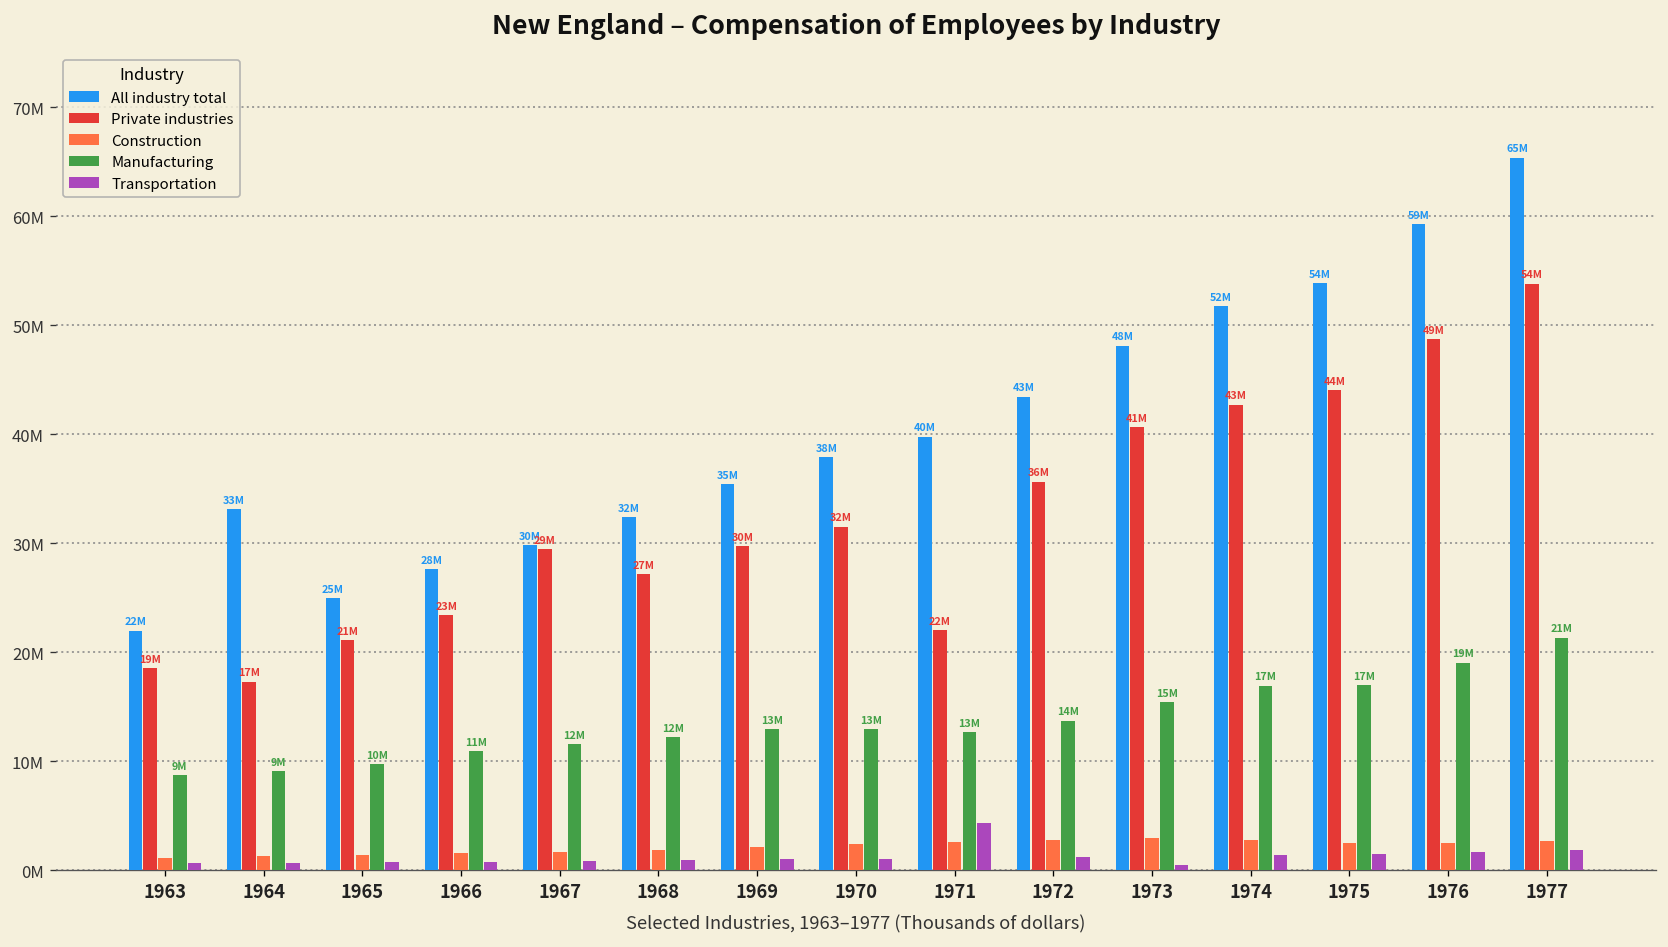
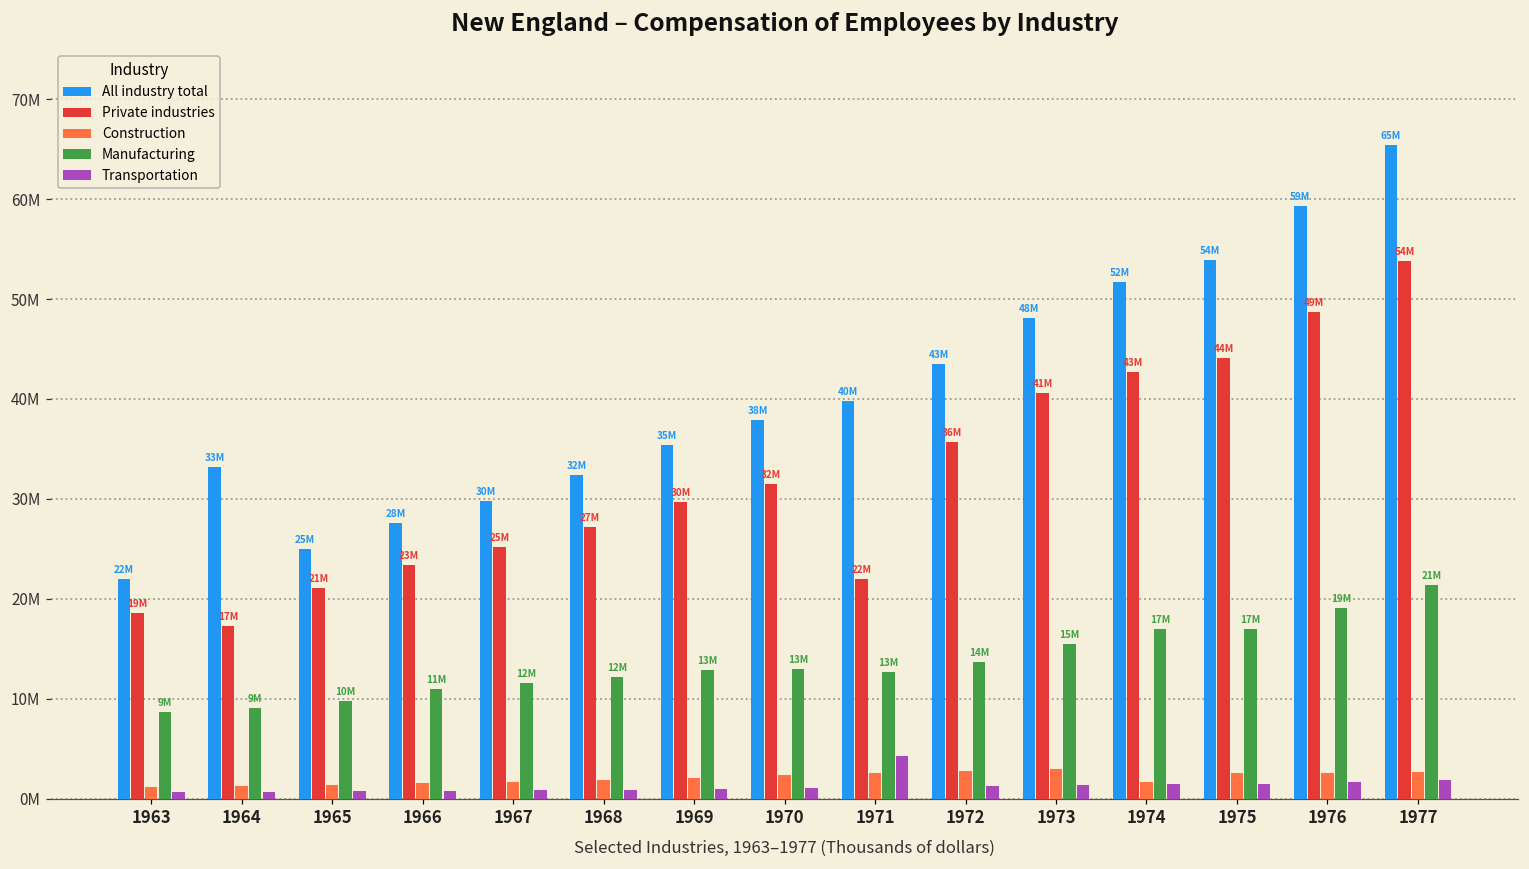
  {
    "All industry total": {
      "1963": "22M",
      "1964": "33M",
      "1965": "25M",
      "1966": "28M",
      "1967": "30M",
      "1968": "32M",
      "1969": "35M",
      "1970": "38M",
      "1971": "40M",
      "1972": "43M",
      "1973": "48M",
      "1974": "52M",
      "1975": "54M",
      "1976": "59M",
      "1977": "65M"
    },
    "Private industries": {
      "1963": "19M",
      "1964": "17M",
      "1965": "21M",
      "1966": "23M",
-     "1967": "29M",
+     "1967": "25M",
      "1968": "27M",
      "1969": "30M",
      "1970": "32M",
      "1971": "22M",
      "1972": "36M",
      "1973": "41M",
      "1974": "43M",
      "1975": "44M",
      "1976": "49M",
      "1977": "54M"
    },
    "Construction": {
      "1963": "1000000",
      "1964": "1000000",
      "1965": "1000000",
      "1966": "2000000",
      "1967": "2000000",
      "1968": "2000000",
      "1969": "2000000",
      "1970": "2000000",
      "1971": "3000000",
      "1972": "3000000",
      "1973": "3000000",
-     "1974": "3000000",
+     "1974": "2000000",
      "1975": "3000000",
      "1976": "3000000",
      "1977": "3000000"
    },
    "Manufacturing": {
      "1963": "9M",
      "1964": "9M",
      "1965": "10M",
      "1966": "11M",
      "1967": "12M",
      "1968": "12M",
      "1969": "13M",
      "1970": "13M",
      "1971": "13M",
      "1972": "14M",
      "1973": "15M",
      "1974": "17M",
      "1975": "17M",
      "1976": "19M",
      "1977": "21M"
    },
    "Transportation": {
      "1963": "1000000",
      "1964": "1000000",
      "1965": "1000000",
      "1966": "1000000",
      "1967": "1000000",
      "1968": "1000000",
      "1969": "1000000",
      "1970": "1000000",
      "1971": "4000000",
      "1972": "1000000",
-     "1973": "500000",
+     "1973": "1400000",
      "1974": "1000000",
      "1975": "1000000",
      "1976": "2000000",
      "1977": "2000000"
    }
  }
